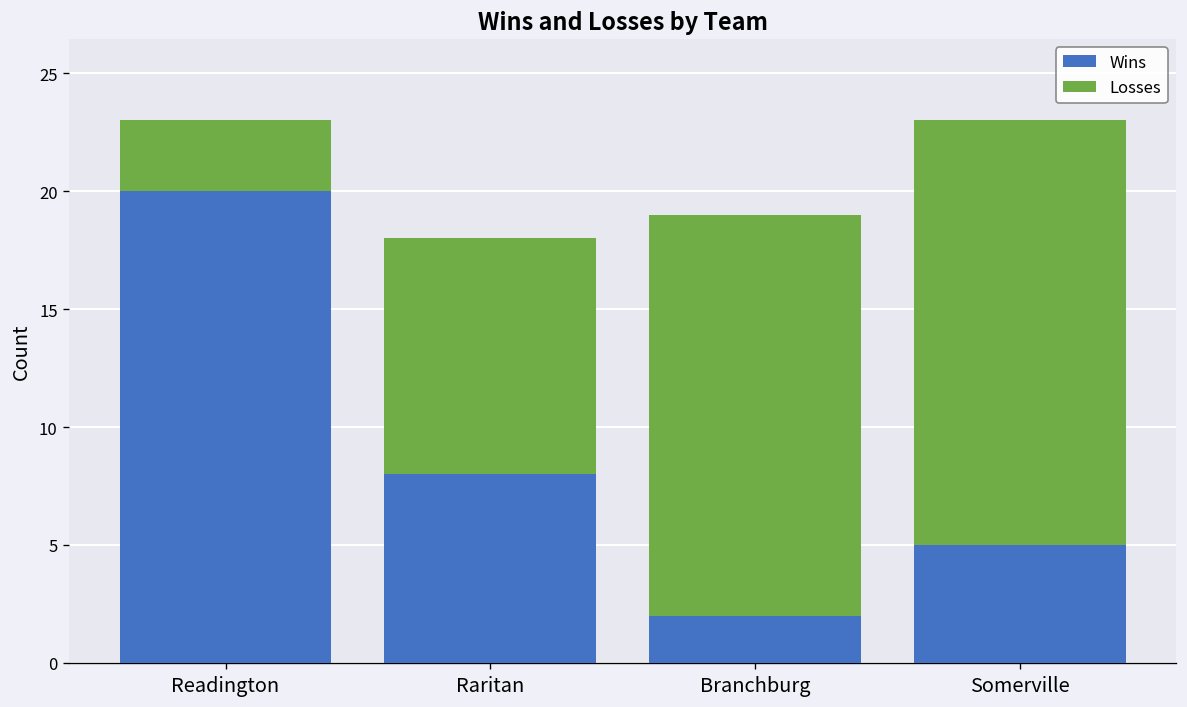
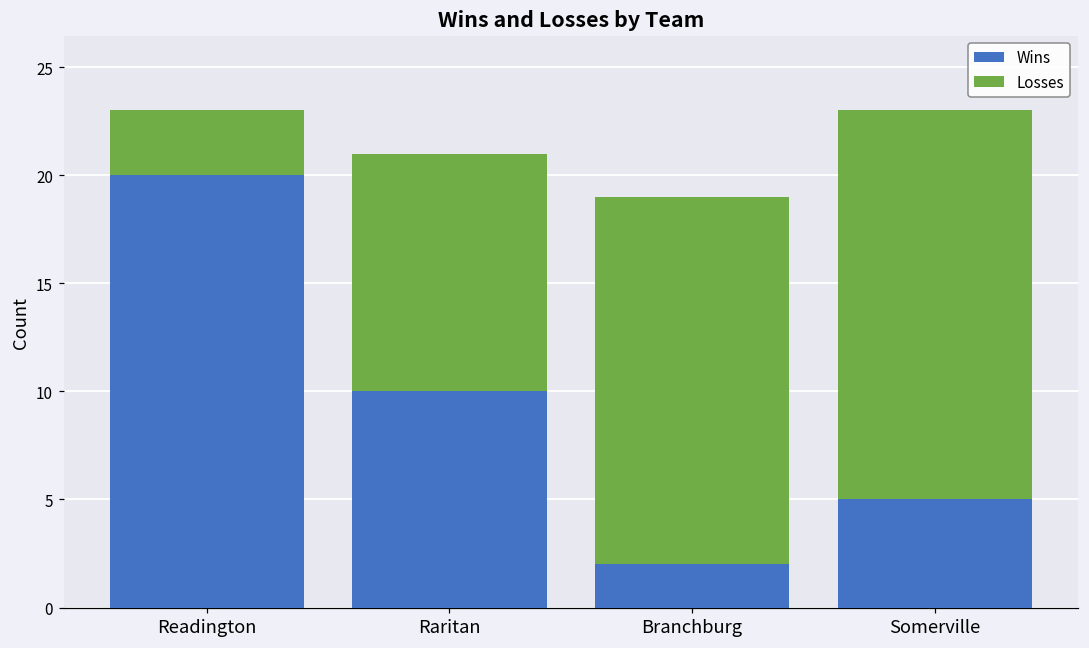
  {
    "Wins": {
      "Readington": 20,
-     "Raritan": 8,
+     "Raritan": 10,
      "Branchburg": 2,
      "Somerville": 5
    },
    "Losses": {
      "Readington": 3,
-     "Raritan": 10,
+     "Raritan": 11,
      "Branchburg": 17,
      "Somerville": 18
    }
  }
